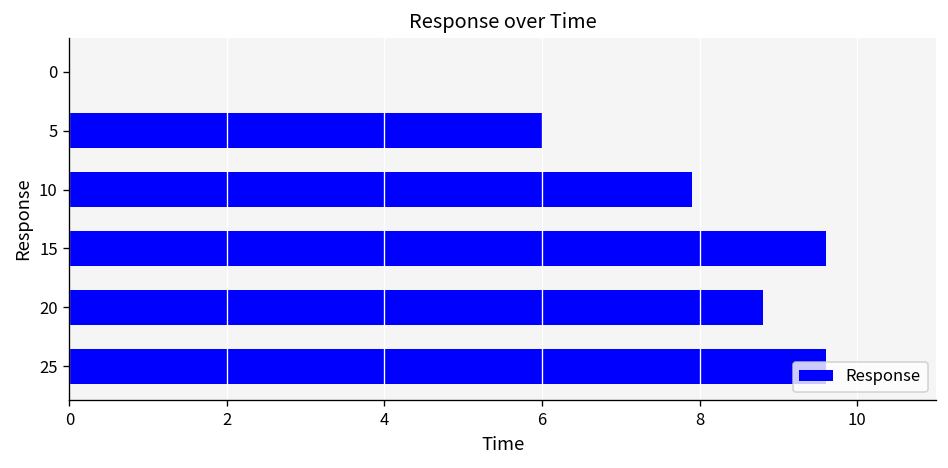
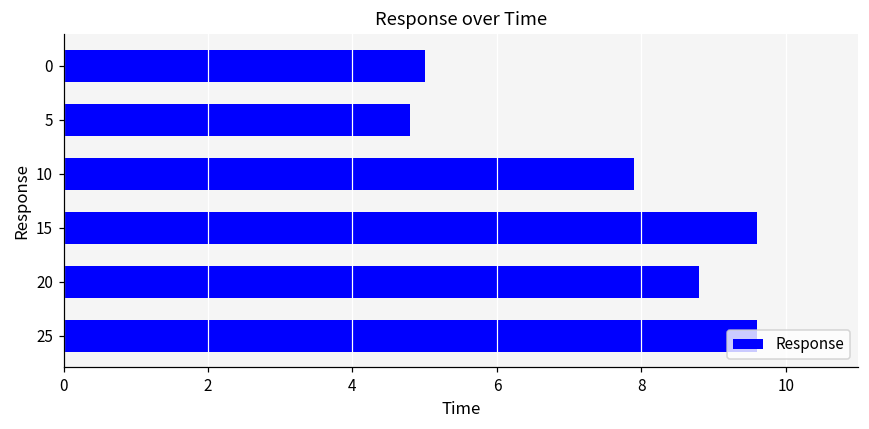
  {
-   "0": 0,
-   "5": 6.0,
+   "0": 5,
+   "5": 4.8,
    "10": 7.9,
    "15": 9.6,
    "20": 8.8
  }
